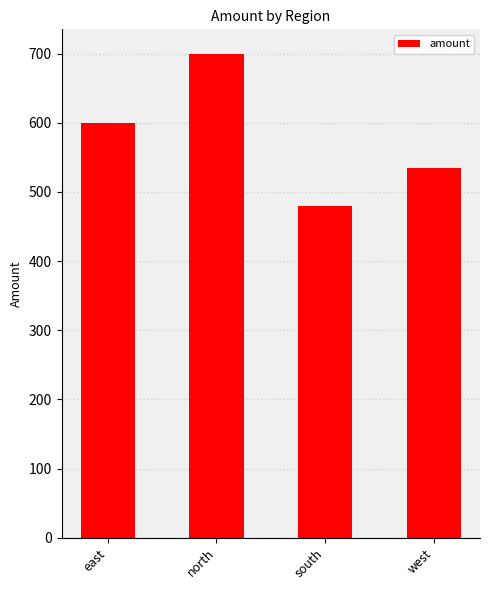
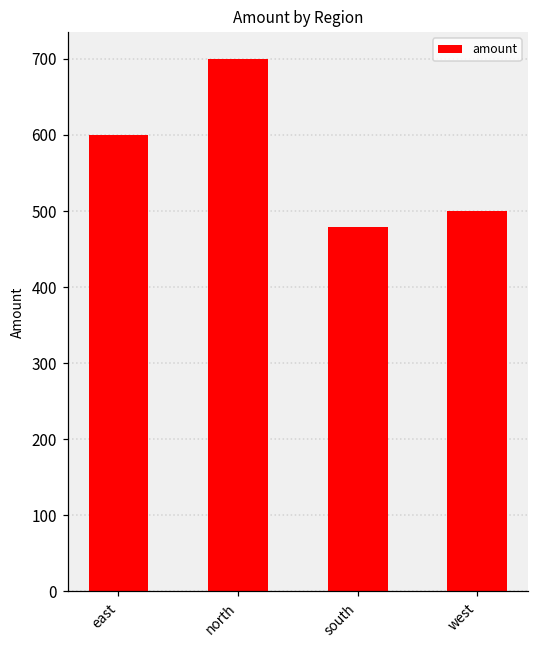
  {
    "east": 600,
    "north": 700,
    "south": 480,
-   "west": 540
+   "west": 500
  }
